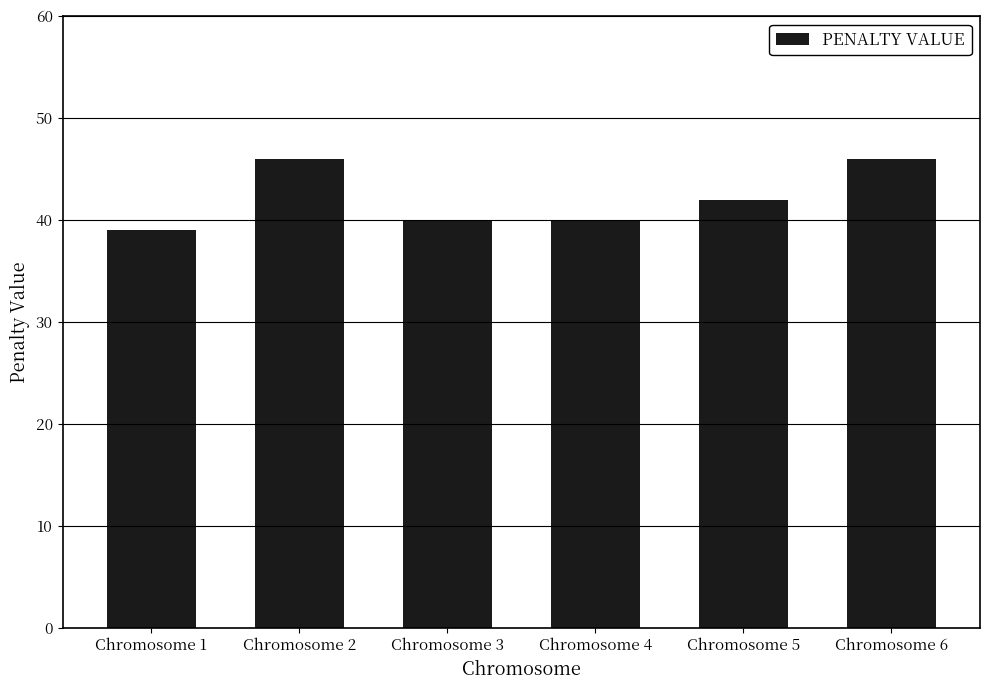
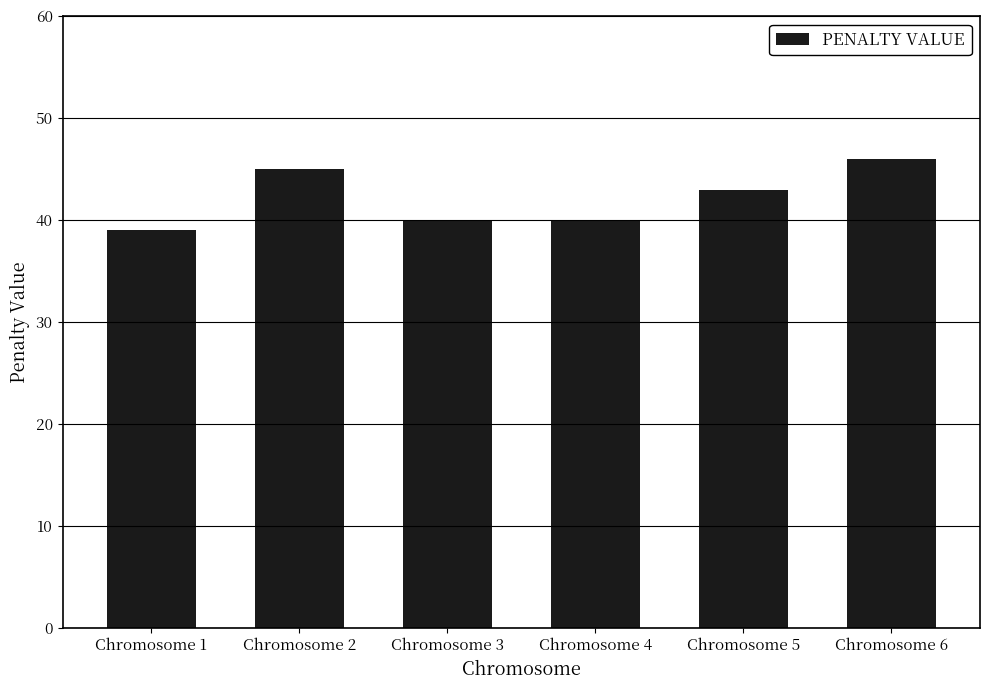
  {
    "Chromosome 1": 39,
-   "Chromosome 2": 46,
+   "Chromosome 2": 45,
    "Chromosome 3": 40,
    "Chromosome 4": 40,
-   "Chromosome 5": 42,
+   "Chromosome 5": 43,
    "Chromosome 6": 46
  }
